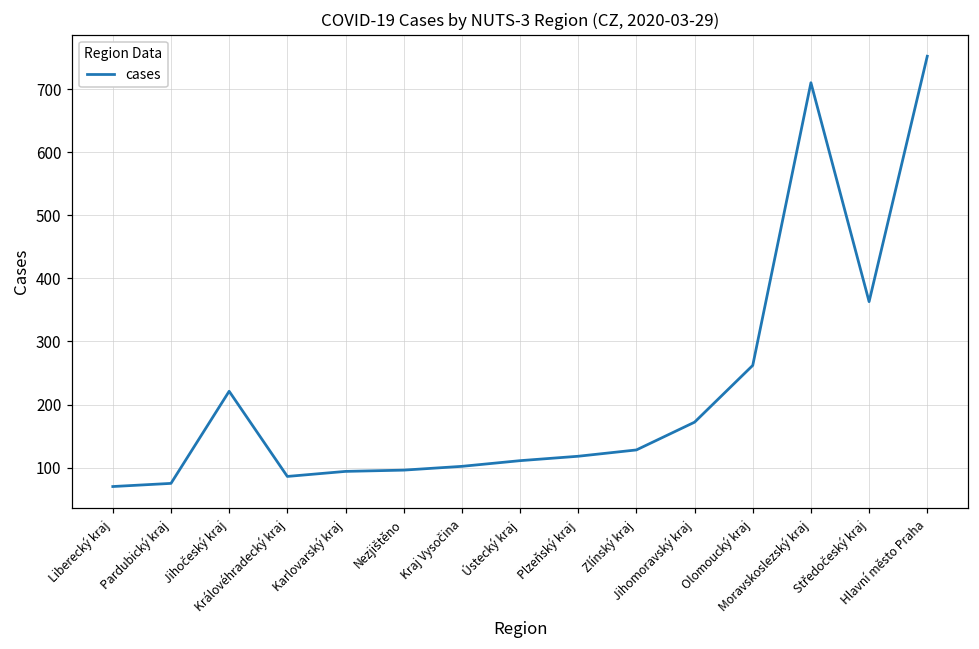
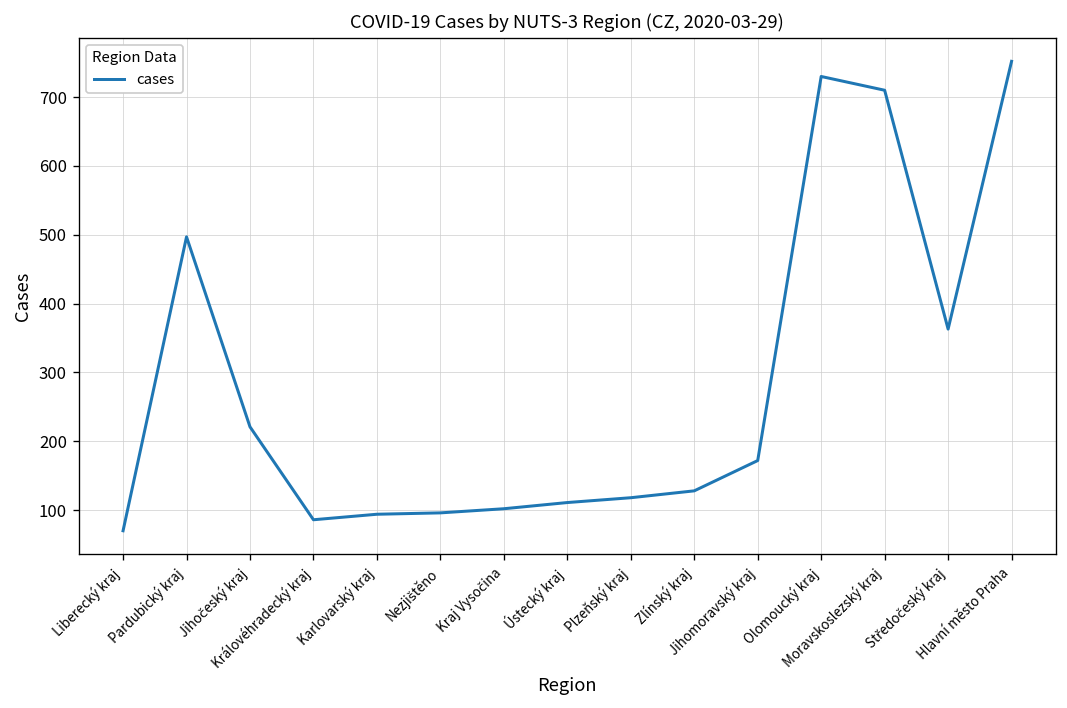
  {
    "Liberecký kraj": 70,
-   "Pardubický kraj": 80,
+   "Pardubický kraj": 500,
    "Jihočeský kraj": 220,
    "Královéhradecký kraj": 90,
    "Karlovarský kraj": 90,
    "Nezjištěno": 100,
    "Kraj Vysočina": 100,
    "Ústecký kraj": 110,
    "Plzeňský kraj": 120,
    "Zlínský kraj": 130,
    "Jihomoravský kraj": 170,
-   "Olomoucký kraj": 260,
+   "Olomoucký kraj": 730,
    "Moravskoslezský kraj": 710,
    "Středočeský kraj": 360,
    "Hlavní město Praha": 750
  }
